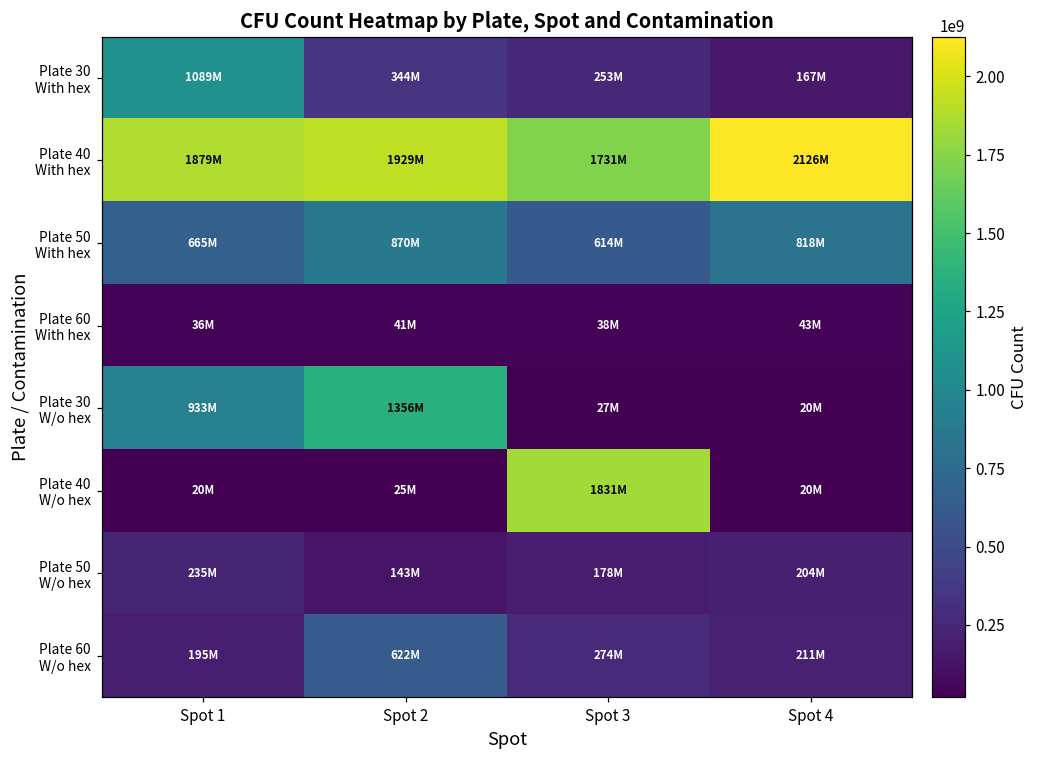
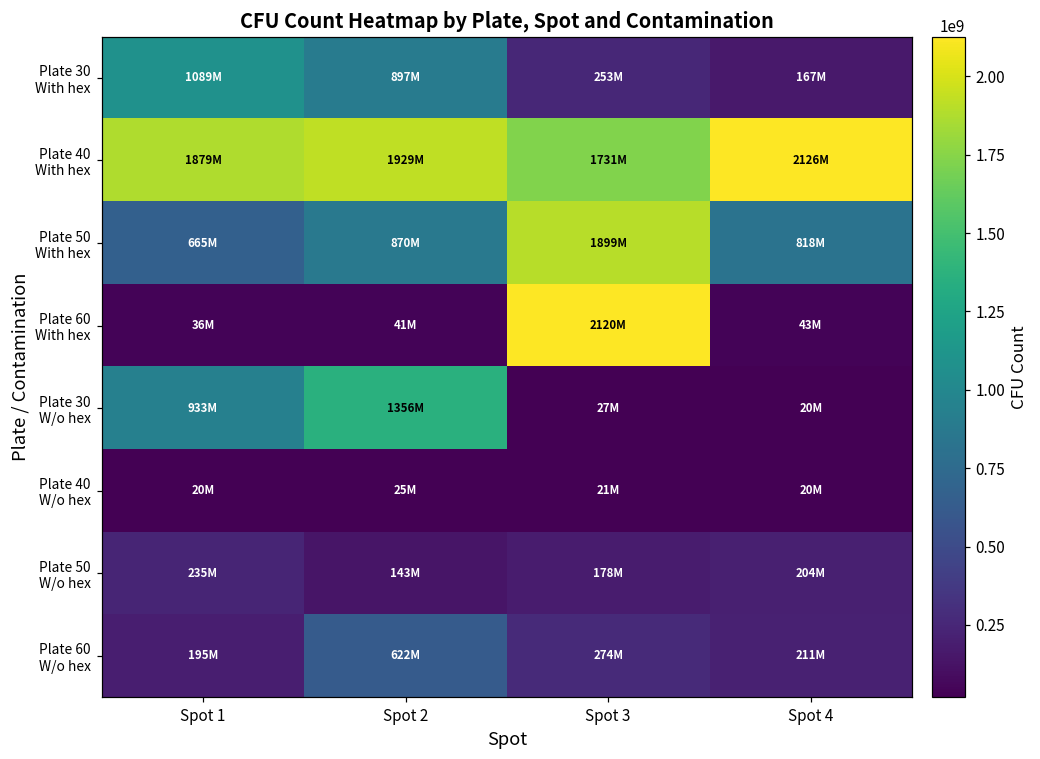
  {
    "Plate 30 With hex": {
      "Spot 1": "1089M",
-     "Spot 2": "344M",
+     "Spot 2": "897M",
      "Spot 3": "253M",
      "Spot 4": "167M"
    },
    "Plate 40 With hex": {
      "Spot 1": "1879M",
      "Spot 2": "1929M",
      "Spot 3": "1731M",
      "Spot 4": "2126M"
    },
    "Plate 50 With hex": {
      "Spot 1": "665M",
      "Spot 2": "870M",
-     "Spot 3": "614M",
+     "Spot 3": "1899M",
      "Spot 4": "818M"
    },
    "Plate 60 With hex": {
      "Spot 1": "36M",
      "Spot 2": "41M",
-     "Spot 3": "38M",
+     "Spot 3": "2120M",
      "Spot 4": "43M"
    },
    "Plate 30 W/o hex": {
      "Spot 1": "933M",
      "Spot 2": "1356M",
      "Spot 3": "27M",
      "Spot 4": "20M"
    },
    "Plate 40 W/o hex": {
      "Spot 1": "20M",
      "Spot 2": "25M",
-     "Spot 3": "1831M",
+     "Spot 3": "21M",
      "Spot 4": "20M"
    },
    "Plate 50 W/o hex": {
      "Spot 1": "235M",
      "Spot 2": "143M",
      "Spot 3": "178M",
      "Spot 4": "204M"
    },
    "Plate 60 W/o hex": {
      "Spot 1": "195M",
      "Spot 2": "622M",
      "Spot 3": "274M",
      "Spot 4": "211M"
    }
  }
